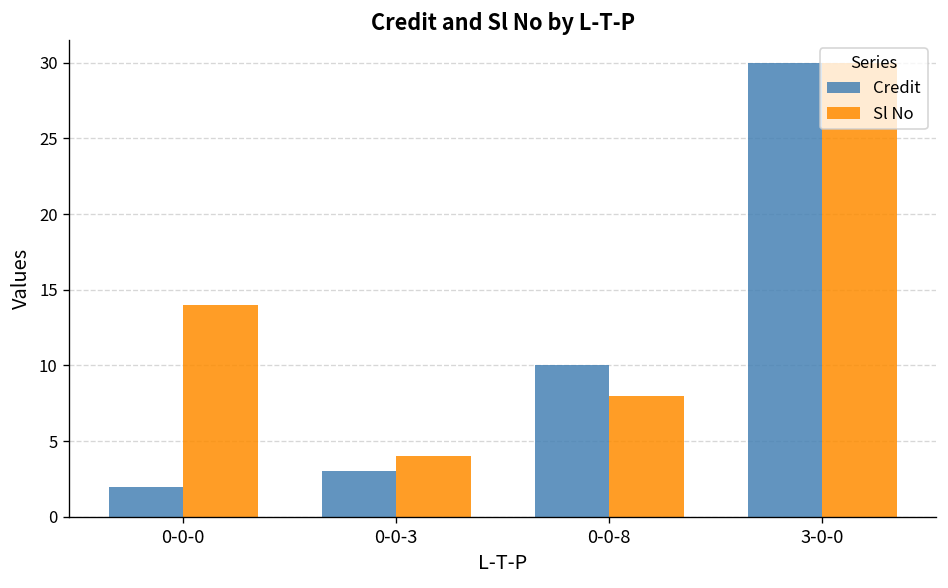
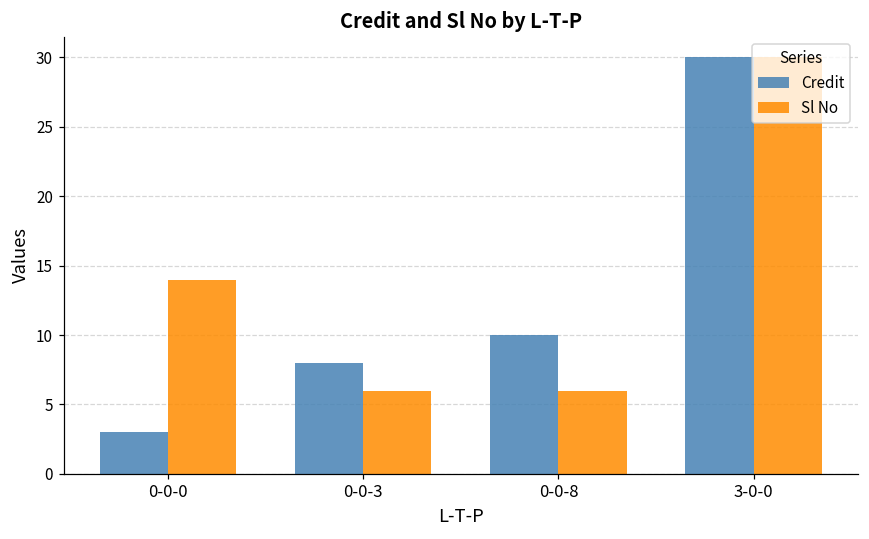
  {
    "Credit": {
-     "0-0-0": 2,
-     "0-0-3": 3,
+     "0-0-0": 3,
+     "0-0-3": 8,
      "0-0-8": 10,
      "3-0-0": 30
    },
    "Sl No": {
      "0-0-0": 14,
-     "0-0-3": 4,
-     "0-0-8": 8
+     "0-0-3": 6,
+     "0-0-8": 6
    }
  }
